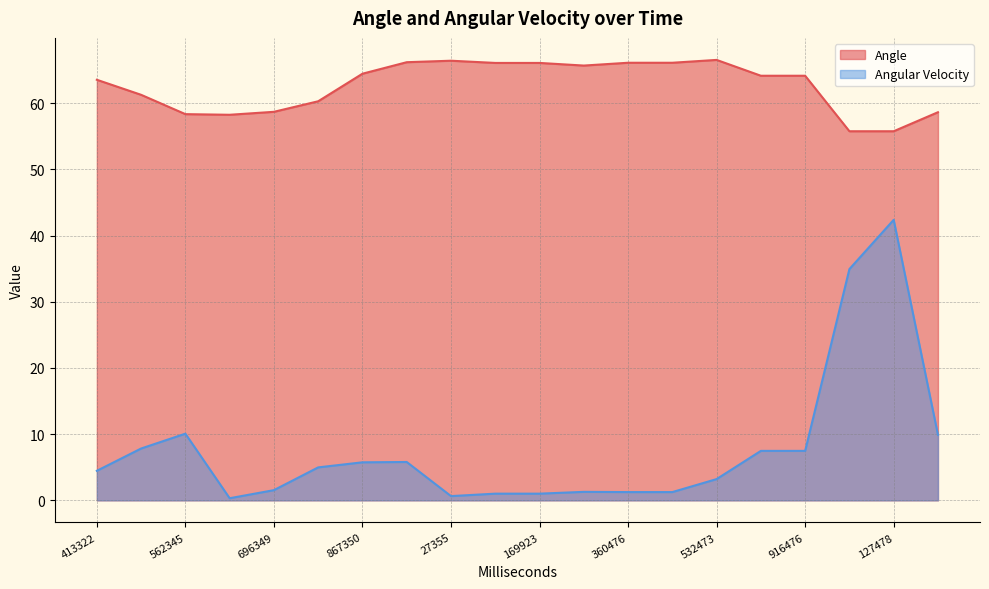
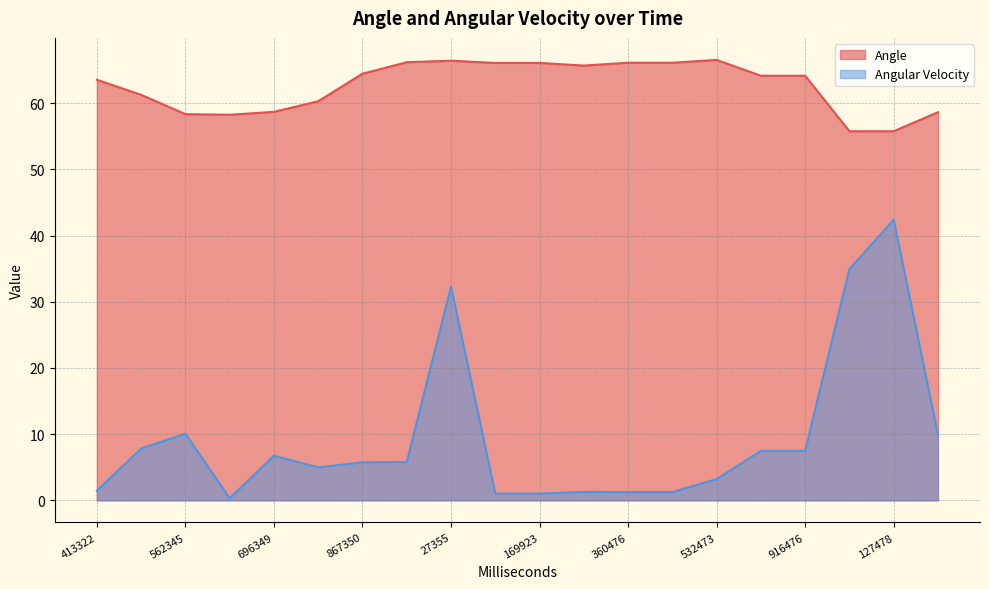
  {
    "Angle": {
      "413322": 64,
      "562345": 58,
      "696349": 59,
      "867350": 64,
      "27355": 66,
      "169923": 66,
      "360476": 66,
      "532473": 67,
      "916476": 64,
      "127478": 56
    },
    "Angular Velocity": {
-     "413322": 4,
+     "413322": 1,
      "562345": 10,
-     "696349": 2,
+     "696349": 7,
      "867350": 6,
-     "27355": 1,
+     "27355": 32,
      "169923": 1,
      "360476": 1,
      "532473": 3,
      "916476": 7,
      "127478": 42
    }
  }
